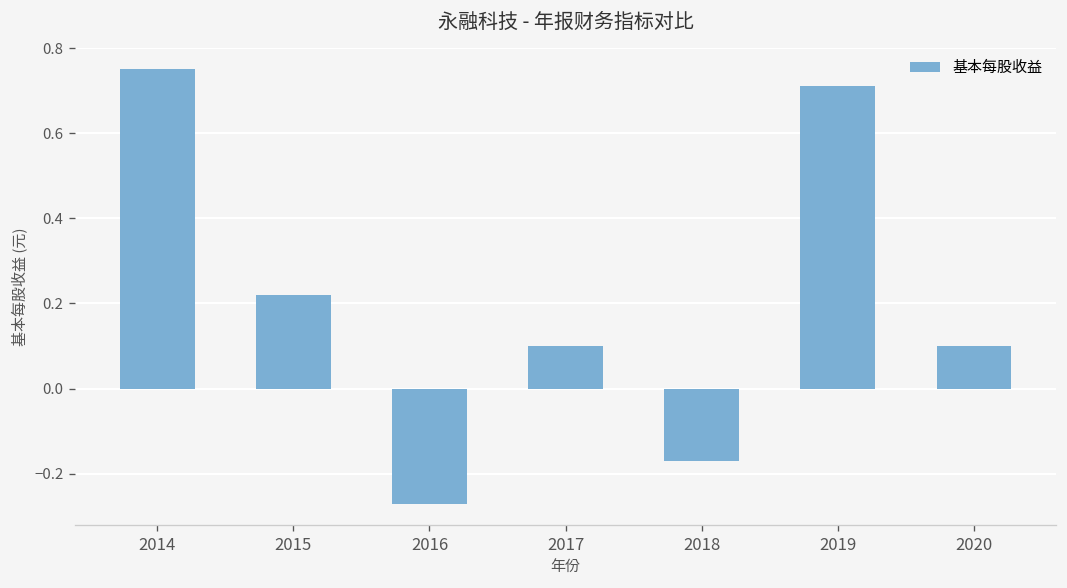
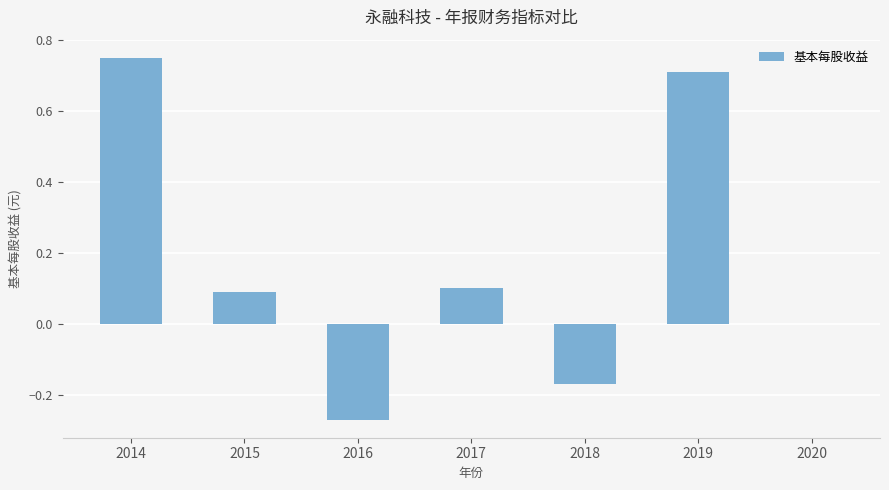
  {
    "2014": 0.75,
-   "2015": 0.22,
+   "2015": 0.09,
    "2016": -0.27,
    "2017": 0.10,
    "2018": -0.17,
    "2019": 0.71,
-   "2020": 0.1
+   "2020": 0.0
  }
